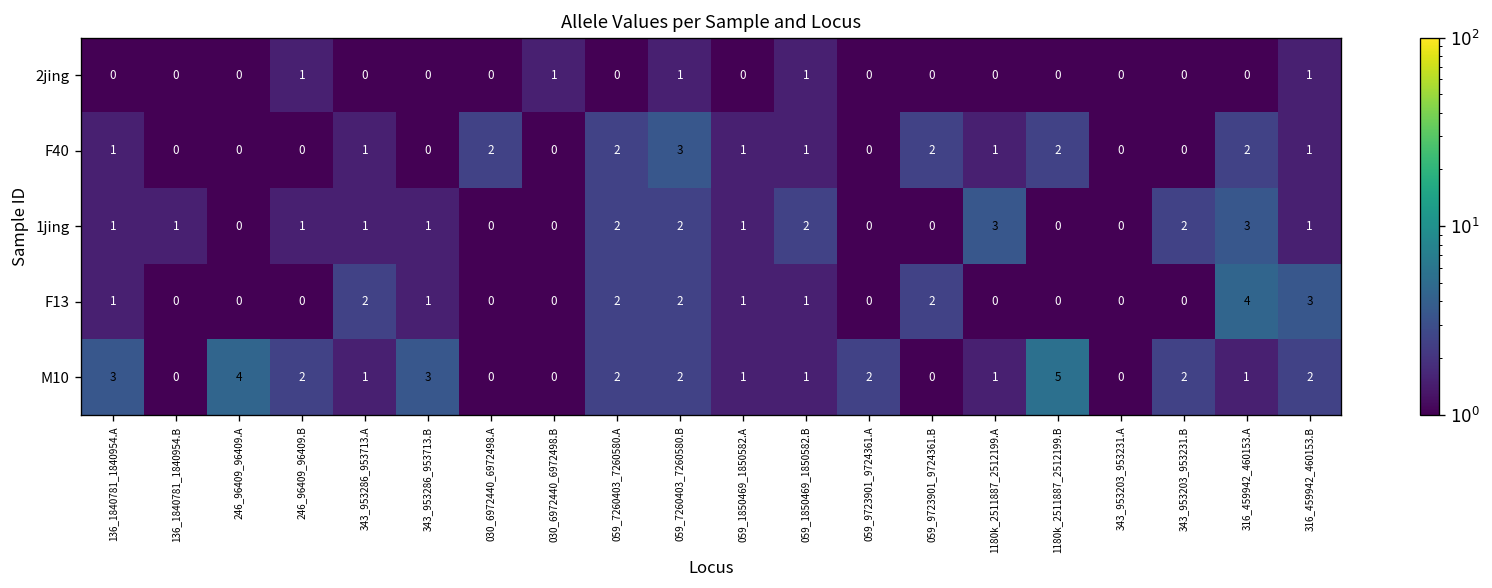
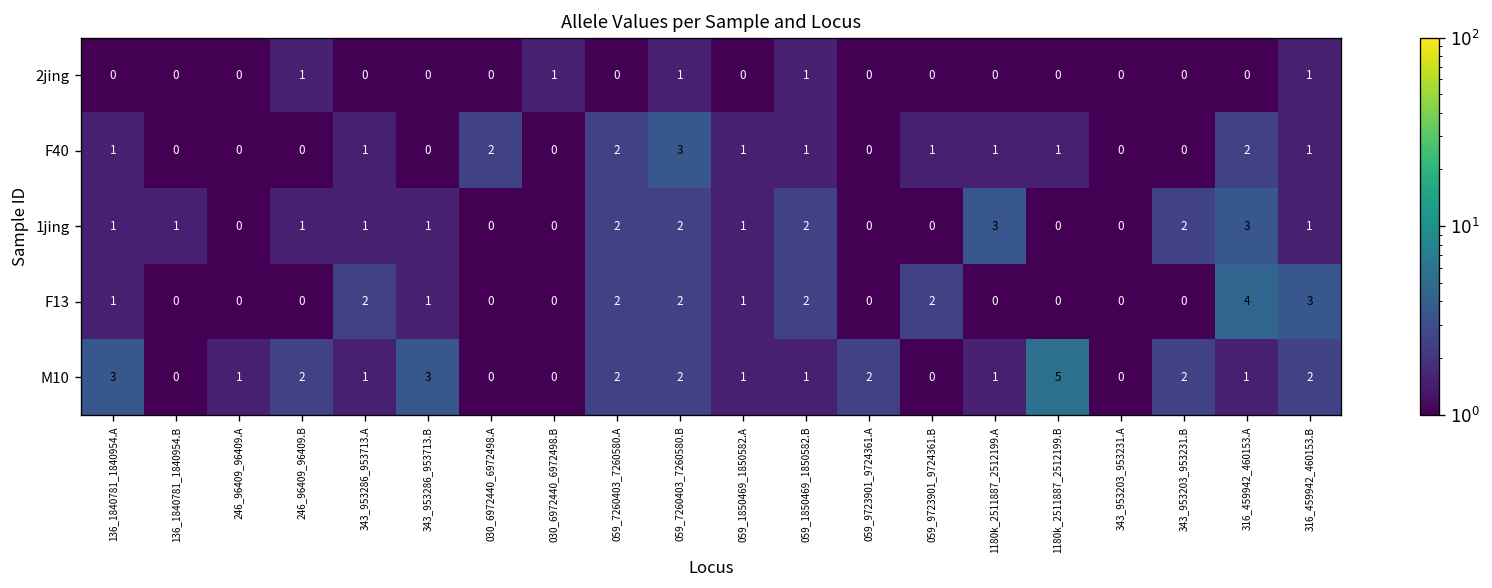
  {
    "2jing": {
      "136_1840781_1840954.A": 0,
      "136_1840781_1840954.B": 0,
      "246_96409_96409.A": 0,
      "246_96409_96409.B": 1,
      "343_953286_953713.A": 0,
      "343_953286_953713.B": 0,
      "030_6972440_6972498.A": 0,
      "030_6972440_6972498.B": 1,
      "059_7260403_7260580.A": 0,
      "059_7260403_7260580.B": 1,
      "059_1850469_1850582.A": 0,
      "059_1850469_1850582.B": 1,
      "059_9723901_9724361.A": 0,
      "059_9723901_9724361.B": 0,
      "1180k_2511887_2512199.A": 0,
      "1180k_2511887_2512199.B": 0,
      "343_953203_953231.A": 0,
      "343_953203_953231.B": 0,
      "316_459942_460153.A": 0,
      "316_459942_460153.B": 1
    },
    "F40": {
      "136_1840781_1840954.A": 1,
      "136_1840781_1840954.B": 0,
      "246_96409_96409.A": 0,
      "246_96409_96409.B": 0,
      "343_953286_953713.A": 1,
      "343_953286_953713.B": 0,
      "030_6972440_6972498.A": 2,
      "030_6972440_6972498.B": 0,
      "059_7260403_7260580.A": 2,
      "059_7260403_7260580.B": 3,
      "059_1850469_1850582.A": 1,
      "059_1850469_1850582.B": 1,
      "059_9723901_9724361.A": 0,
-     "059_9723901_9724361.B": 2,
+     "059_9723901_9724361.B": 1,
      "1180k_2511887_2512199.A": 1,
-     "1180k_2511887_2512199.B": 2,
+     "1180k_2511887_2512199.B": 1,
      "343_953203_953231.A": 0,
      "343_953203_953231.B": 0,
      "316_459942_460153.A": 2,
      "316_459942_460153.B": 1
    },
    "1jing": {
      "136_1840781_1840954.A": 1,
      "136_1840781_1840954.B": 1,
      "246_96409_96409.A": 0,
      "246_96409_96409.B": 1,
      "343_953286_953713.A": 1,
      "343_953286_953713.B": 1,
      "030_6972440_6972498.A": 0,
      "030_6972440_6972498.B": 0,
      "059_7260403_7260580.A": 2,
      "059_7260403_7260580.B": 2,
      "059_1850469_1850582.A": 1,
      "059_1850469_1850582.B": 2,
      "059_9723901_9724361.A": 0,
      "059_9723901_9724361.B": 0,
      "1180k_2511887_2512199.A": 3,
      "1180k_2511887_2512199.B": 0,
      "343_953203_953231.A": 0,
      "343_953203_953231.B": 2,
      "316_459942_460153.A": 3,
      "316_459942_460153.B": 1
    },
    "F13": {
      "136_1840781_1840954.A": 1,
      "136_1840781_1840954.B": 0,
      "246_96409_96409.A": 0,
      "246_96409_96409.B": 0,
      "343_953286_953713.A": 2,
      "343_953286_953713.B": 1,
      "030_6972440_6972498.A": 0,
      "030_6972440_6972498.B": 0,
      "059_7260403_7260580.A": 2,
      "059_7260403_7260580.B": 2,
      "059_1850469_1850582.A": 1,
-     "059_1850469_1850582.B": 1,
+     "059_1850469_1850582.B": 2,
      "059_9723901_9724361.A": 0,
      "059_9723901_9724361.B": 2,
      "1180k_2511887_2512199.A": 0,
      "1180k_2511887_2512199.B": 0,
      "343_953203_953231.A": 0,
      "343_953203_953231.B": 0,
      "316_459942_460153.A": 4,
      "316_459942_460153.B": 3
    },
    "M10": {
      "136_1840781_1840954.A": 3,
      "136_1840781_1840954.B": 0,
-     "246_96409_96409.A": 4,
+     "246_96409_96409.A": 1,
      "246_96409_96409.B": 2,
      "343_953286_953713.A": 1,
      "343_953286_953713.B": 3,
      "030_6972440_6972498.A": 0,
      "030_6972440_6972498.B": 0,
      "059_7260403_7260580.A": 2,
      "059_7260403_7260580.B": 2,
      "059_1850469_1850582.A": 1,
      "059_1850469_1850582.B": 1,
      "059_9723901_9724361.A": 2,
      "059_9723901_9724361.B": 0,
      "1180k_2511887_2512199.A": 1,
      "1180k_2511887_2512199.B": 5,
      "343_953203_953231.A": 0,
      "343_953203_953231.B": 2,
      "316_459942_460153.A": 1,
      "316_459942_460153.B": 2
    }
  }
